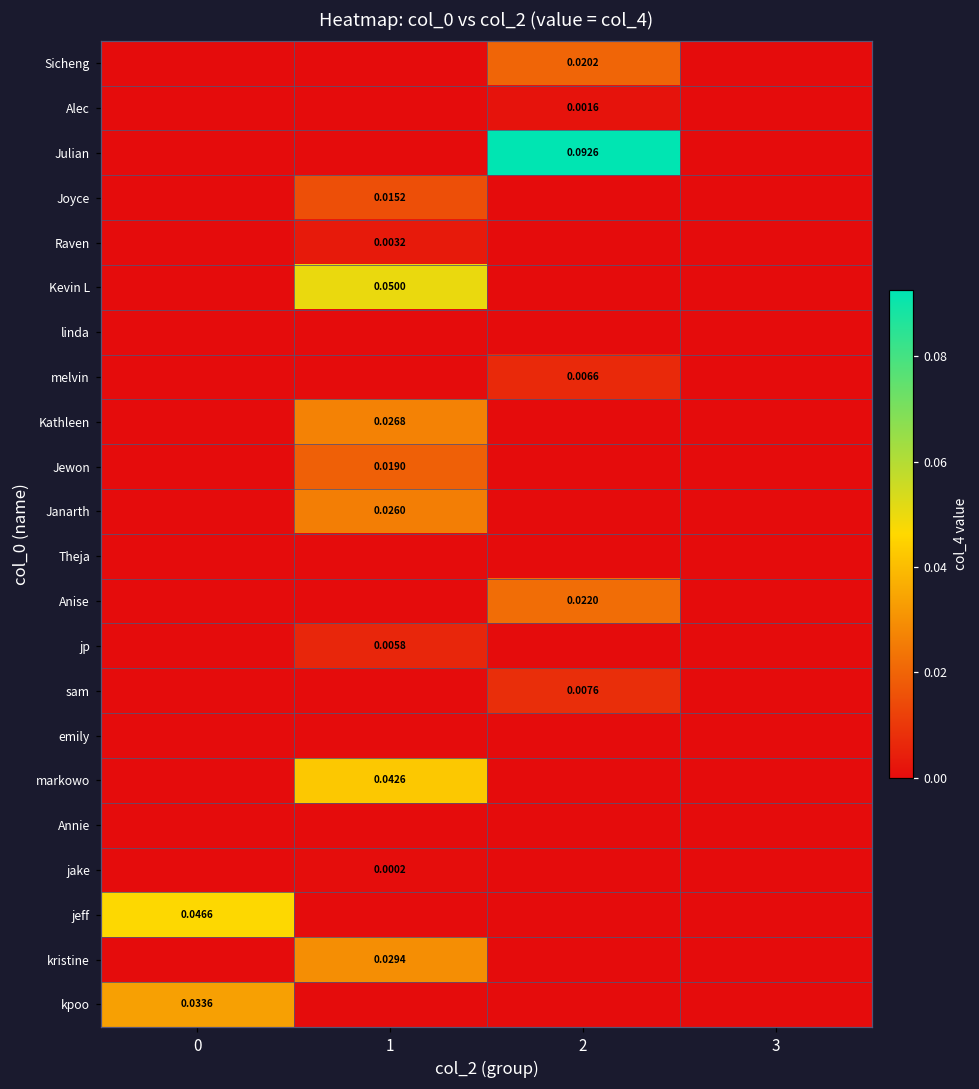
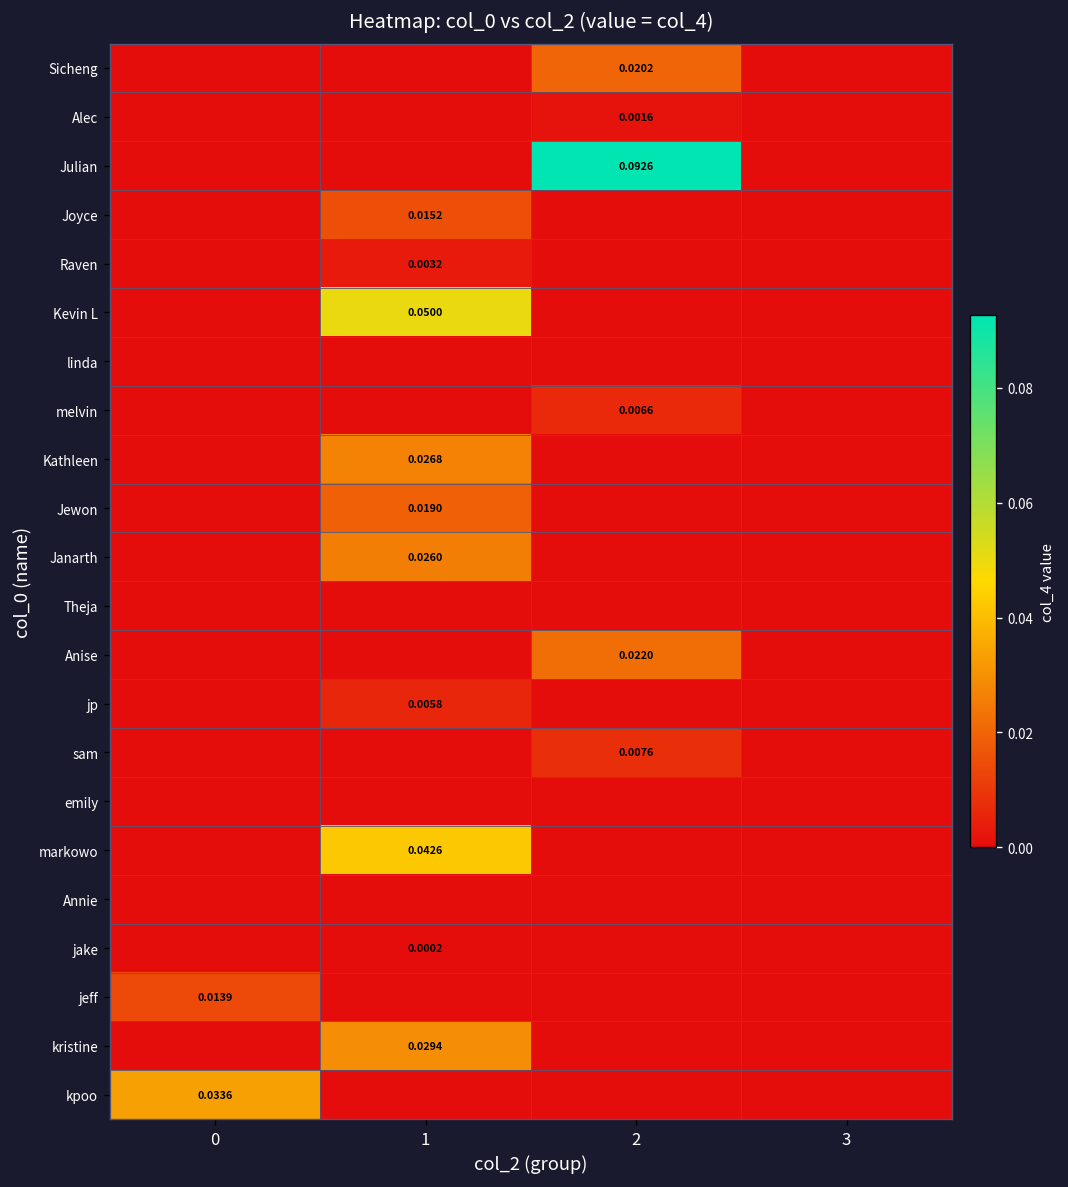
  {
    "Sicheng": {
      "2": 0.0202
    },
    "Alec": {
      "2": 0.0016
    },
    "Julian": {
      "2": 0.0926
    },
    "Joyce": {
      "1": 0.0152
    },
    "Raven": {
      "1": 0.0032
    },
    "Kevin L": {
      "1": 0.0500
    },
    "melvin": {
      "2": 0.0066
    },
    "Kathleen": {
      "1": 0.0268
    },
    "Jewon": {
      "1": 0.0190
    },
    "Janarth": {
      "1": 0.0260
    },
    "Anise": {
      "2": 0.0220
    },
    "jp": {
      "1": 0.0058
    },
    "sam": {
      "2": 0.0076
    },
    "markowo": {
      "1": 0.0426
    },
    "jake": {
      "1": 0.0002
    },
    "jeff": {
-     "0": 0.0466
+     "0": 0.0139
    },
    "kristine": {
      "1": 0.0294
    },
    "kpoo": {
      "0": 0.0336
    }
  }
